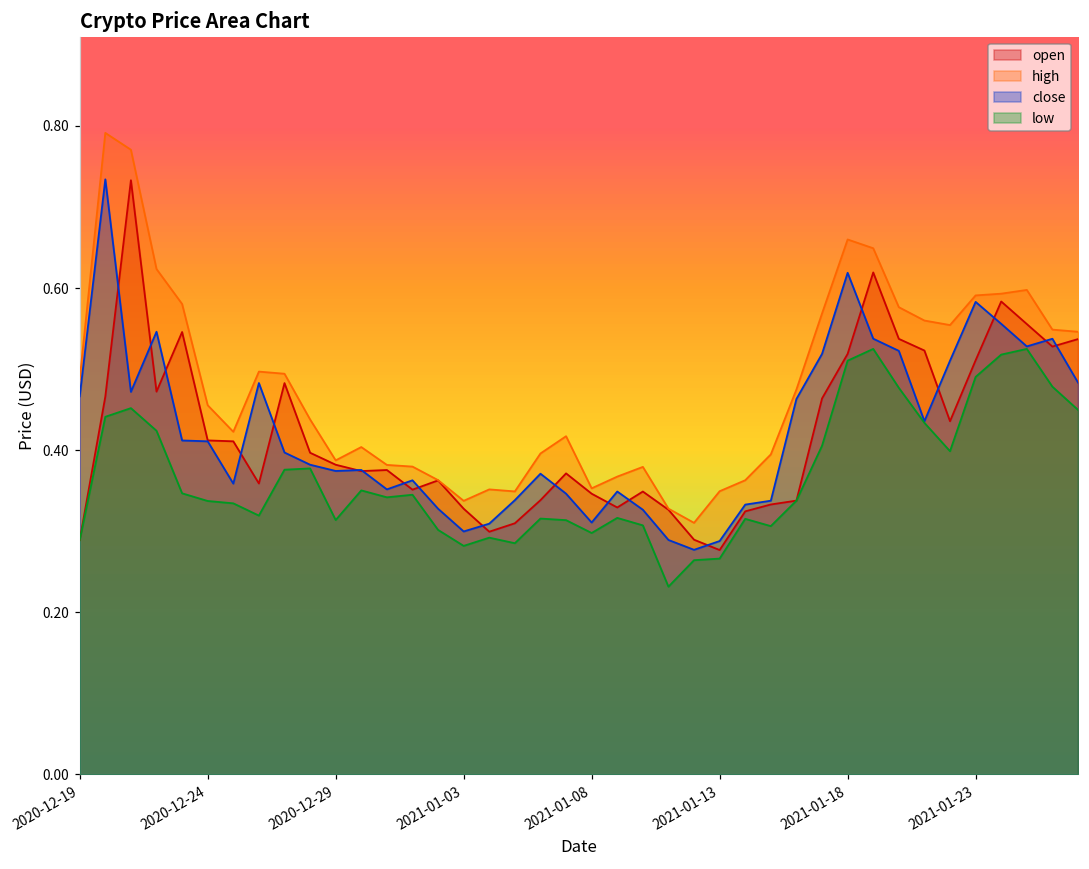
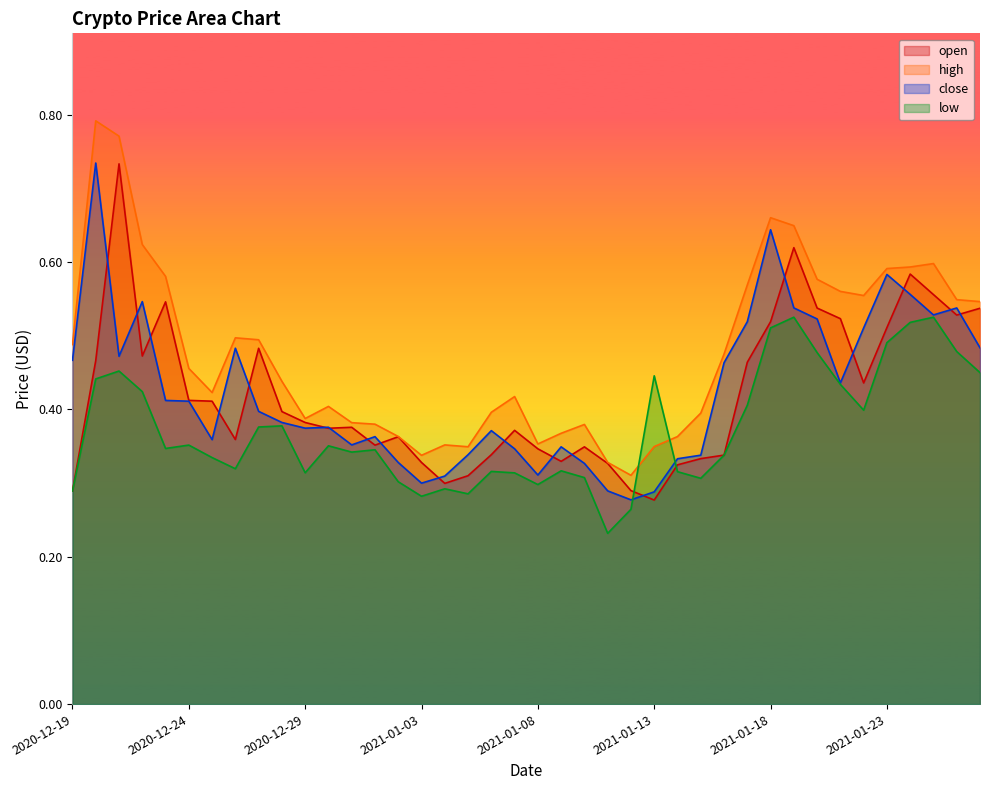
  {
    "close": {
      "2020-12-19": 0.47,
      "2020-12-29": 0.37,
      "2021-01-03": 0.30,
      "2021-01-08": 0.31,
      "2021-01-13": 0.29,
-     "2021-01-18": 0.62,
+     "2021-01-18": 0.64,
      "2021-01-23": 0.58
    },
    "low": {
-     "2020-12-24": 0.34,
+     "2020-12-24": 0.35,
      "2020-12-29": 0.31,
      "2021-01-03": 0.28,
      "2021-01-08": 0.30,
-     "2021-01-13": 0.27,
+     "2021-01-13": 0.45,
      "2021-01-18": 0.51,
      "2021-01-23": 0.49
    }
  }
